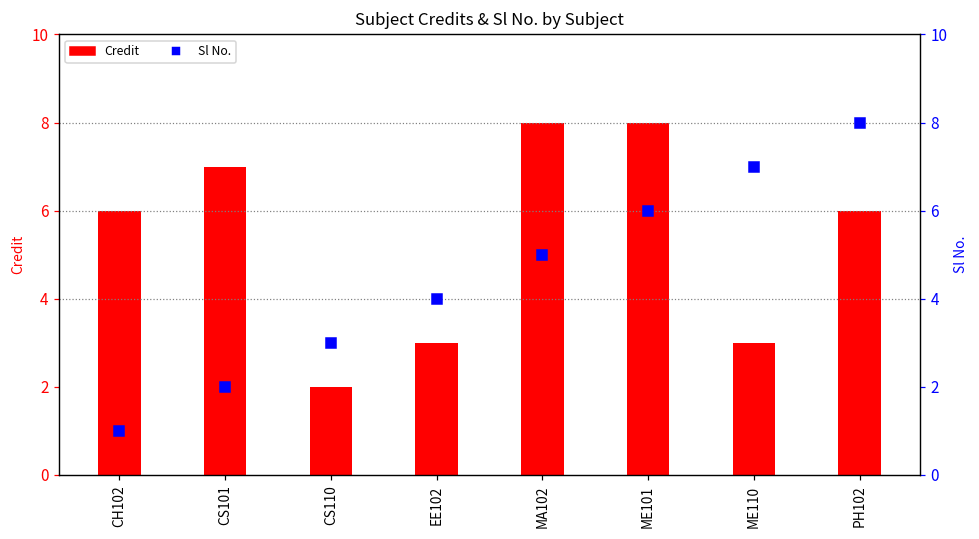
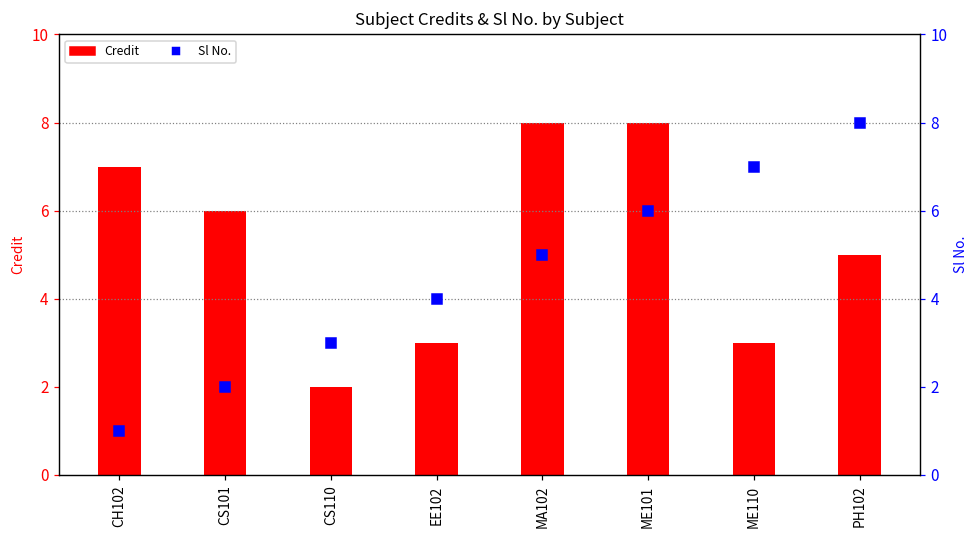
  {
    "Credit": {
-     "CH102": 6,
-     "CS101": 7,
+     "CH102": 7,
+     "CS101": 6,
      "CS110": 2,
      "EE102": 3,
      "MA102": 8,
      "ME101": 8,
      "ME110": 3,
-     "PH102": 6
+     "PH102": 5
    }
  }
